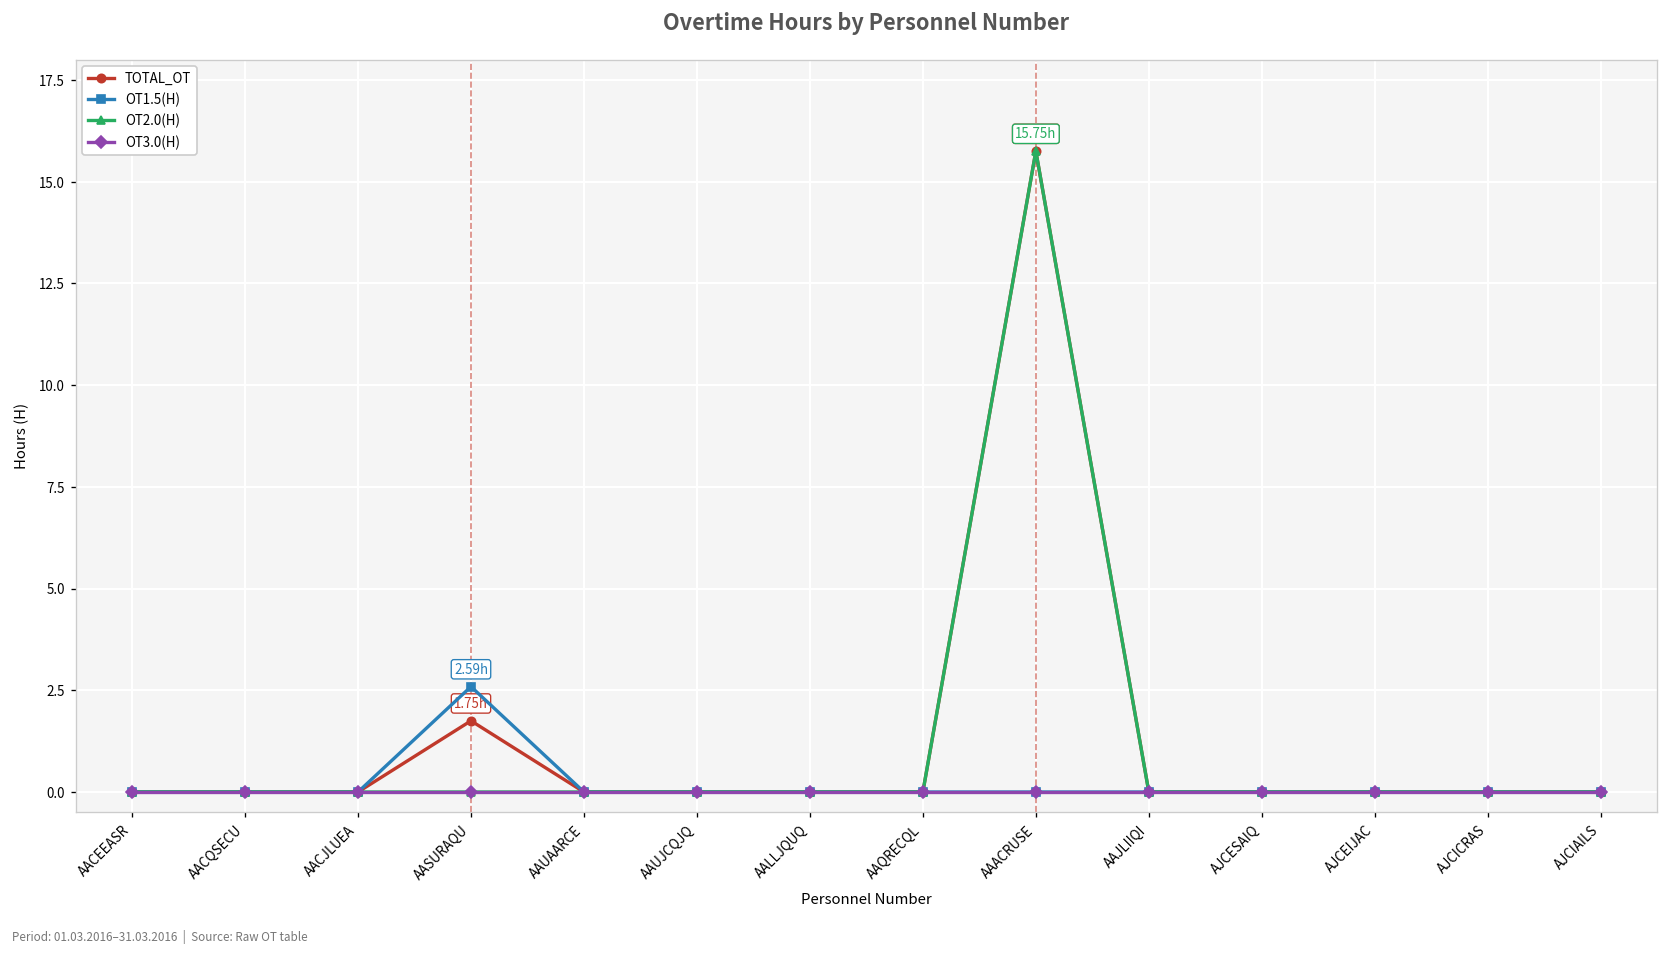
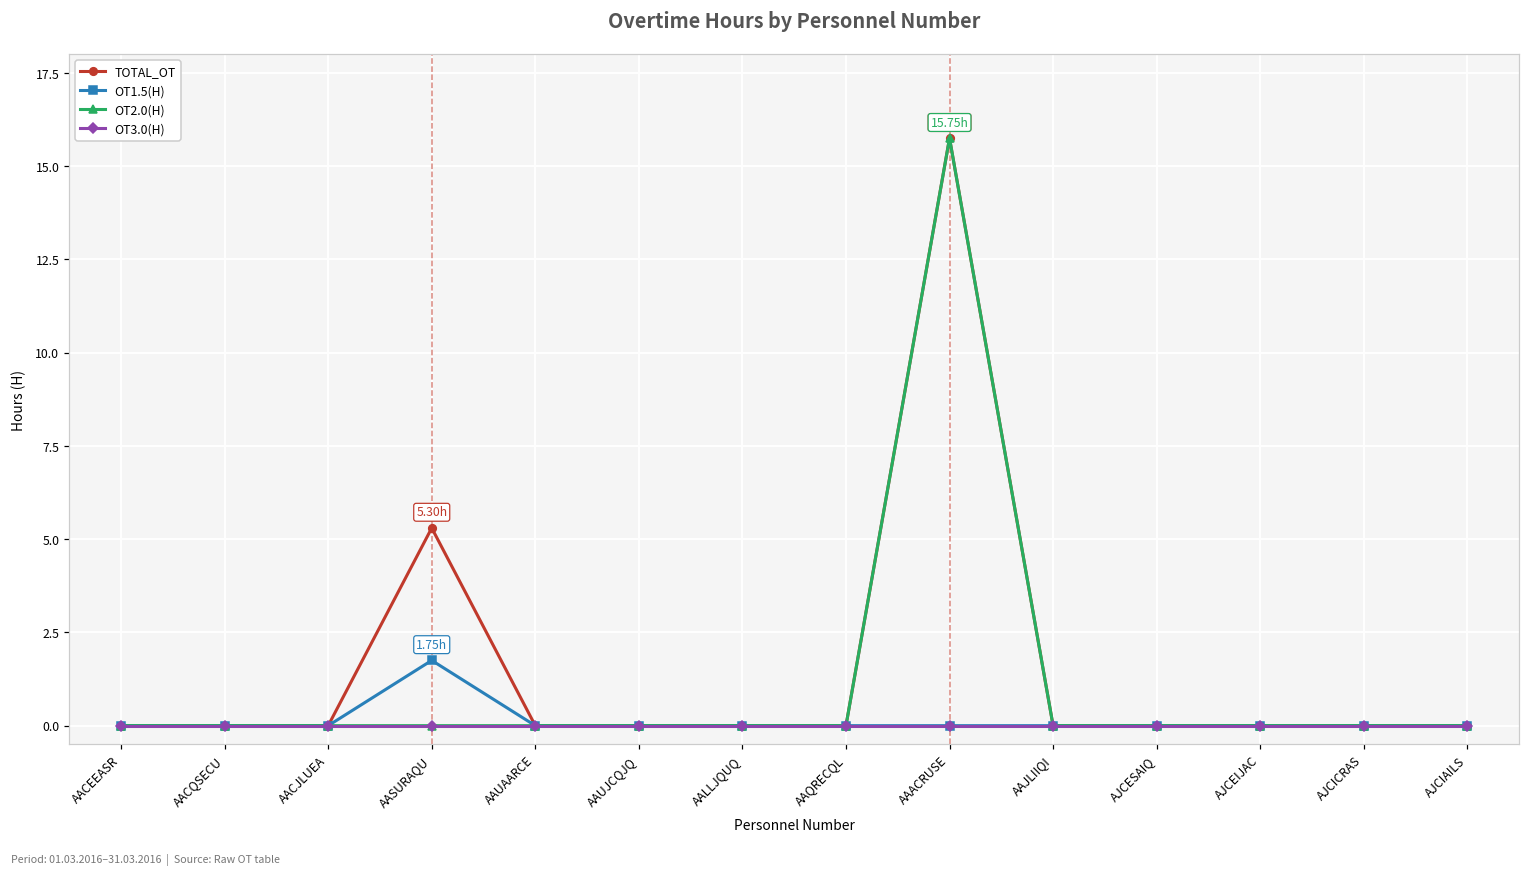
  {
    "TOTAL_OT": {
-     "AASURAQU": "1.75h"
+     "AASURAQU": "5.30h"
    },
    "OT1.5(H)": {
-     "AASURAQU": "2.59h"
+     "AASURAQU": "1.75h"
    }
  }
